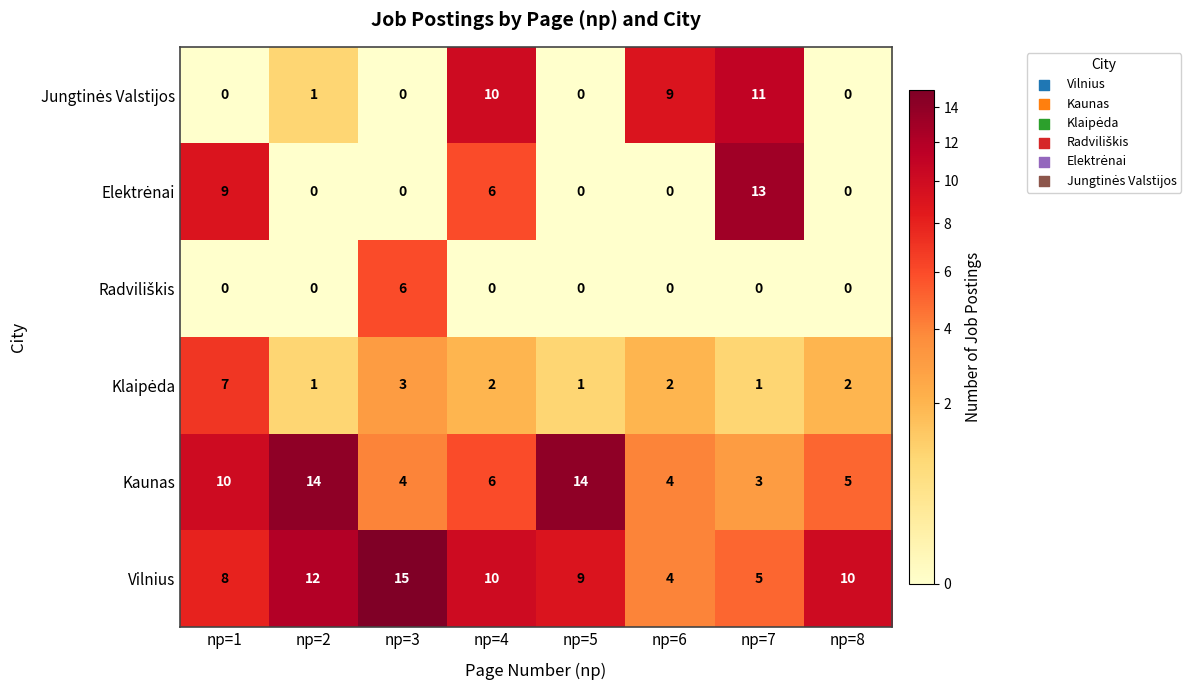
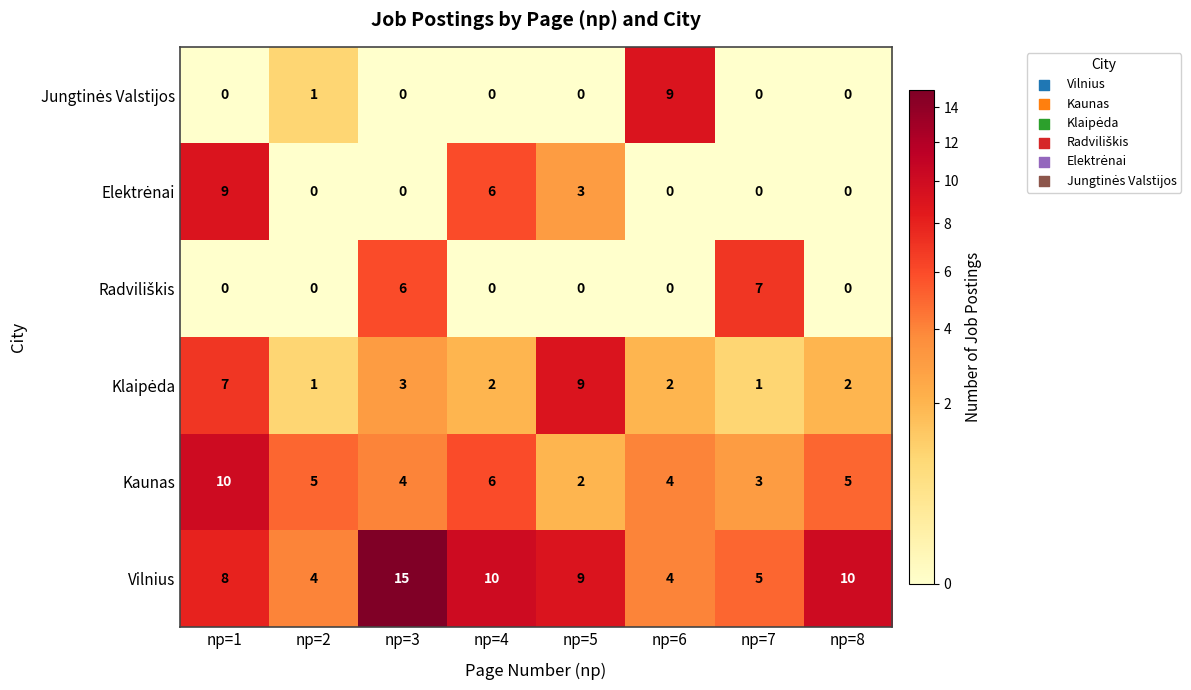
  {
    "Jungtinės Valstijos": {
      "np=1": 0,
      "np=2": 1,
      "np=3": 0,
-     "np=4": 10,
+     "np=4": 0,
      "np=5": 0,
      "np=6": 9,
-     "np=7": 11,
+     "np=7": 0,
      "np=8": 0
    },
    "Elektrėnai": {
      "np=1": 9,
      "np=2": 0,
      "np=3": 0,
      "np=4": 6,
-     "np=5": 0,
+     "np=5": 3,
      "np=6": 0,
-     "np=7": 13,
+     "np=7": 0,
      "np=8": 0
    },
    "Radviliškis": {
      "np=1": 0,
      "np=2": 0,
      "np=3": 6,
      "np=4": 0,
      "np=5": 0,
      "np=6": 0,
-     "np=7": 0,
+     "np=7": 7,
      "np=8": 0
    },
    "Klaipėda": {
      "np=1": 7,
      "np=2": 1,
      "np=3": 3,
      "np=4": 2,
-     "np=5": 1,
+     "np=5": 9,
      "np=6": 2,
      "np=7": 1,
      "np=8": 2
    },
    "Kaunas": {
      "np=1": 10,
-     "np=2": 14,
+     "np=2": 5,
      "np=3": 4,
      "np=4": 6,
-     "np=5": 14,
+     "np=5": 2,
      "np=6": 4,
      "np=7": 3,
      "np=8": 5
    },
    "Vilnius": {
      "np=1": 8,
-     "np=2": 12,
+     "np=2": 4,
      "np=3": 15,
      "np=4": 10,
      "np=5": 9,
      "np=6": 4,
      "np=7": 5,
      "np=8": 10
    }
  }
